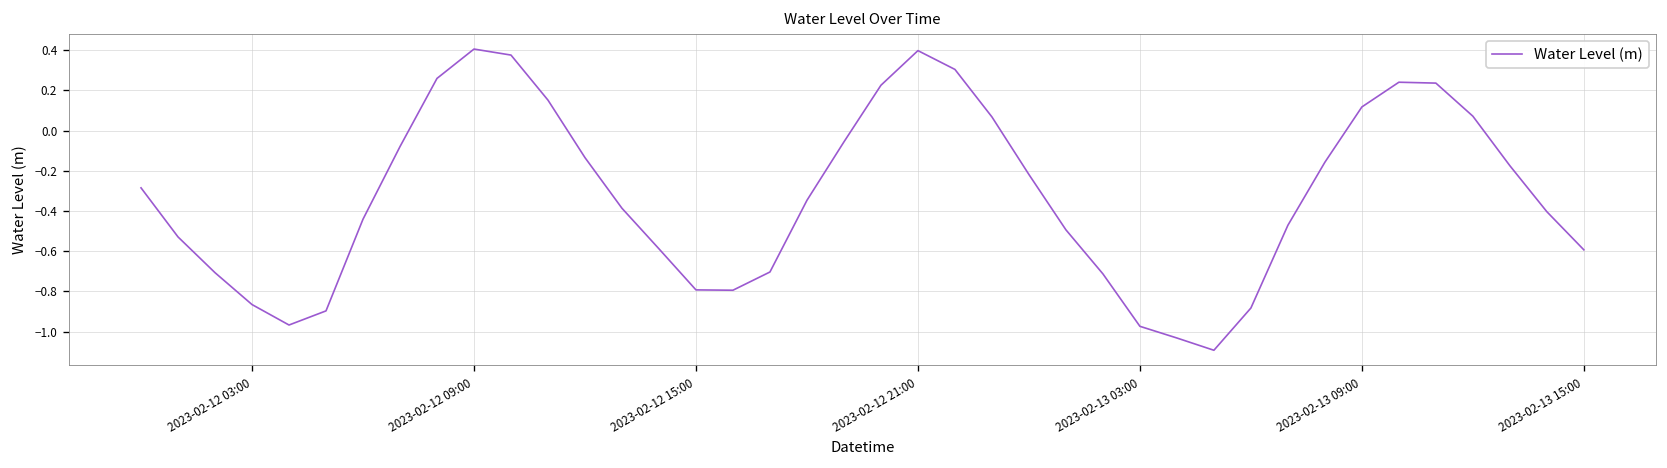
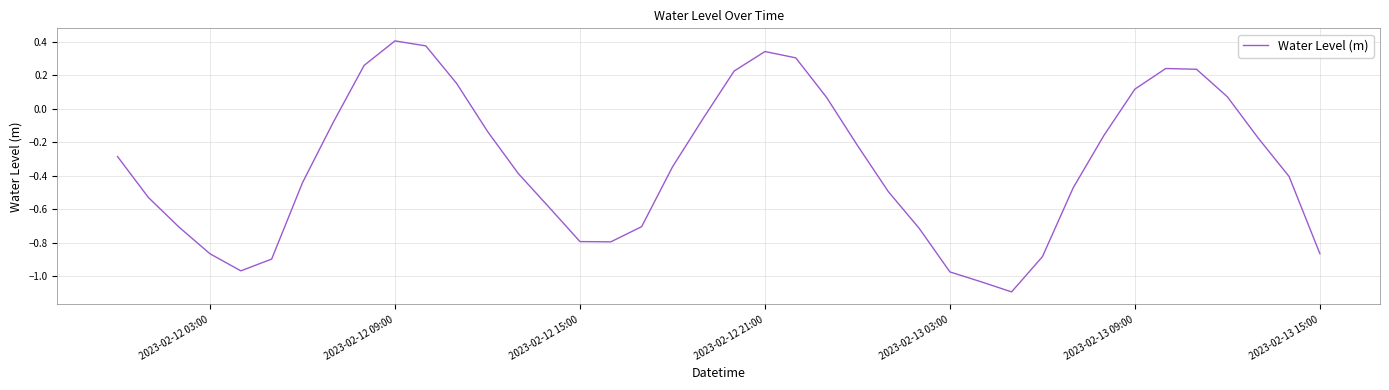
  {
    "2023-02-12 03:00": -0.87,
    "2023-02-12 09:00": 0.41,
    "2023-02-12 15:00": -0.79,
-   "2023-02-12 21:00": 0.40,
+   "2023-02-12 21:00": 0.34,
    "2023-02-13 03:00": -0.97,
    "2023-02-13 09:00": 0.12,
-   "2023-02-13 15:00": -0.59
+   "2023-02-13 15:00": -0.86
  }
